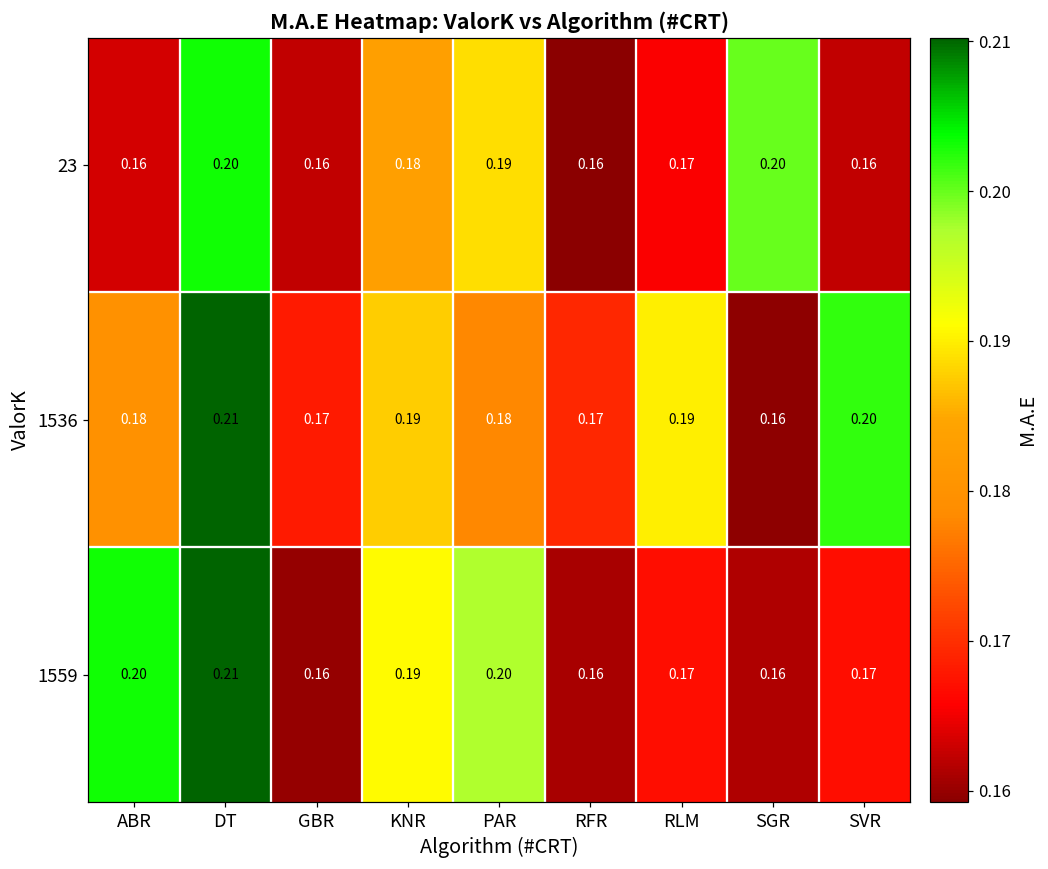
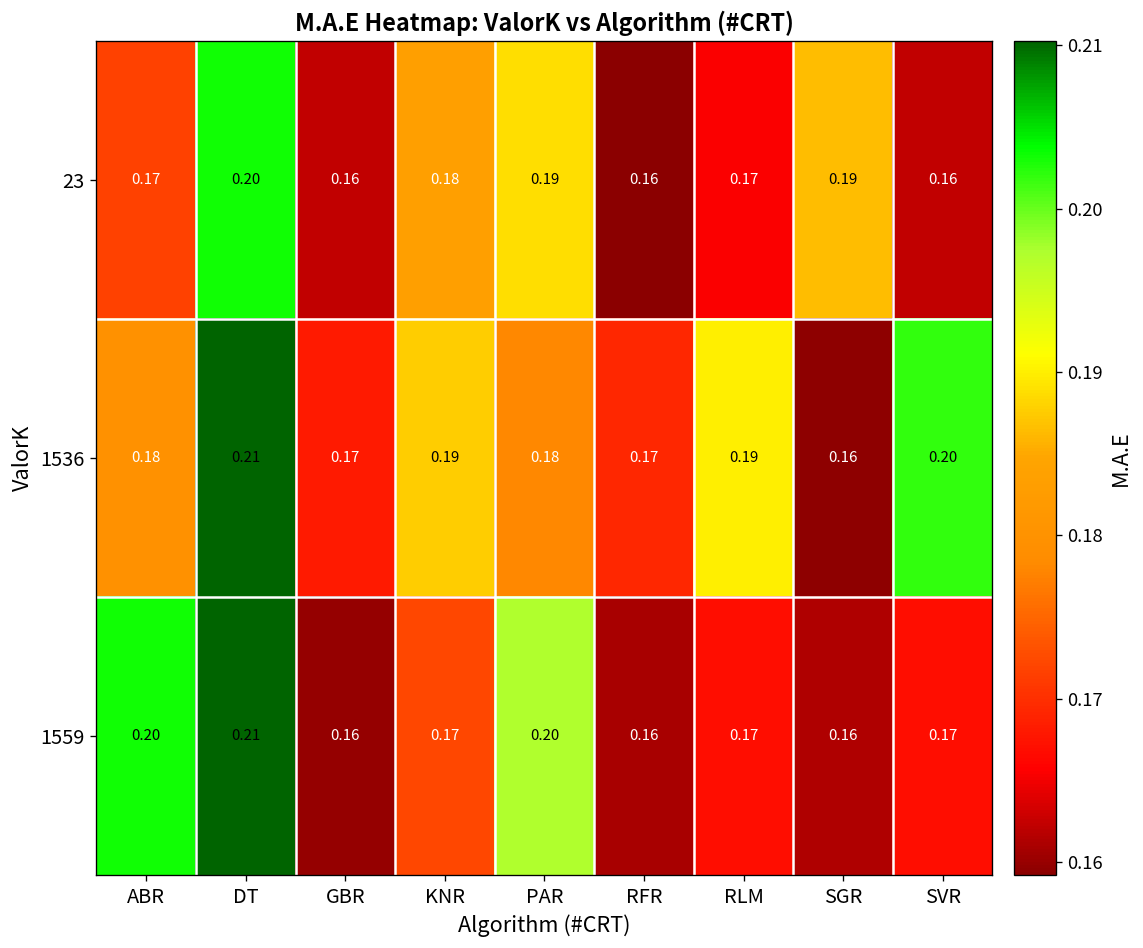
  {
    "23": {
-     "ABR": 0.16,
+     "ABR": 0.17,
      "DT": 0.20,
      "GBR": 0.16,
      "KNR": 0.18,
      "PAR": 0.19,
      "RFR": 0.16,
      "RLM": 0.17,
-     "SGR": 0.20,
+     "SGR": 0.19,
      "SVR": 0.16
    },
    "1536": {
      "ABR": 0.18,
      "DT": 0.21,
      "GBR": 0.17,
      "KNR": 0.19,
      "PAR": 0.18,
      "RFR": 0.17,
      "RLM": 0.19,
      "SGR": 0.16,
      "SVR": 0.20
    },
    "1559": {
      "ABR": 0.20,
      "DT": 0.21,
      "GBR": 0.16,
-     "KNR": 0.19,
+     "KNR": 0.17,
      "PAR": 0.20,
      "RFR": 0.16,
      "RLM": 0.17,
      "SGR": 0.16,
      "SVR": 0.17
    }
  }
